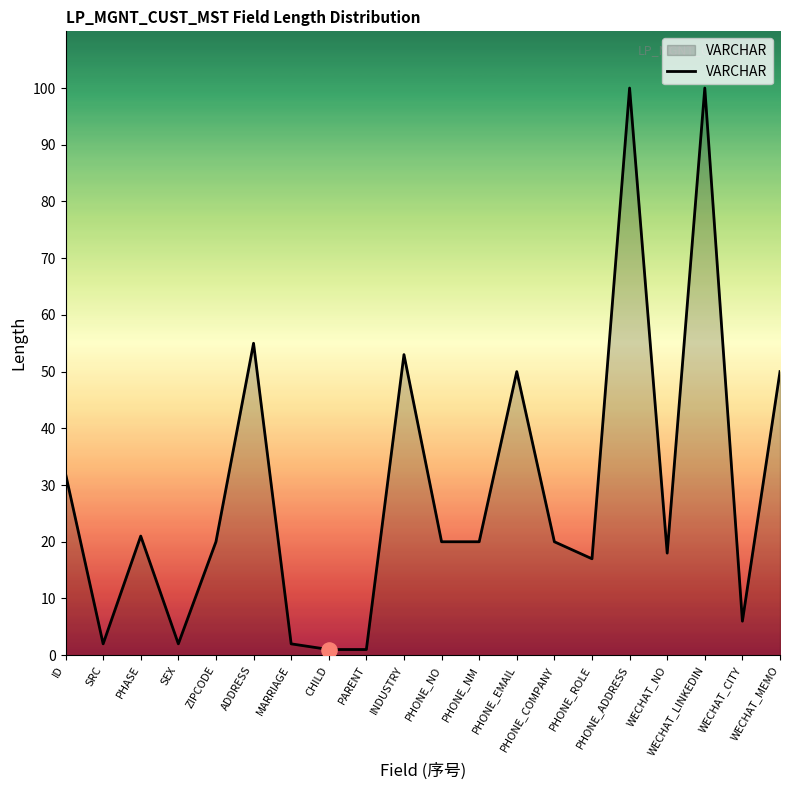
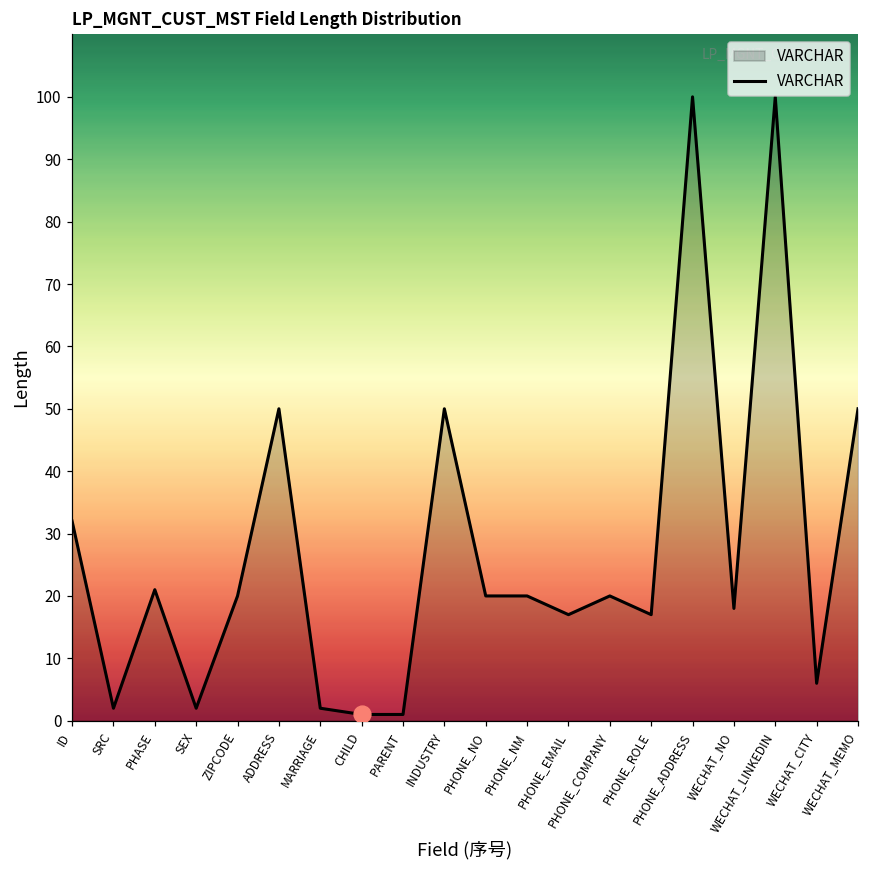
  {
    "VARCHAR": {
      "ID": 32,
      "SRC": 2,
      "PHASE": 21,
      "SEX": 2,
      "ZIPCODE": 20,
-     "ADDRESS": 55,
+     "ADDRESS": 50,
      "MARRIAGE": 2,
      "PARENT": 1,
-     "INDUSTRY": 53,
+     "INDUSTRY": 50,
      "PHONE_NO": 20,
      "PHONE_NM": 20,
-     "PHONE_EMAIL": 50,
+     "PHONE_EMAIL": 17,
      "PHONE_COMPANY": 20,
      "PHONE_ROLE": 17,
      "PHONE_ADDRESS": 100,
      "WECHAT_NO": 18,
      "WECHAT_LINKEDIN": 100,
      "WECHAT_CITY": 6,
      "WECHAT_MEMO": 50
    }
  }
